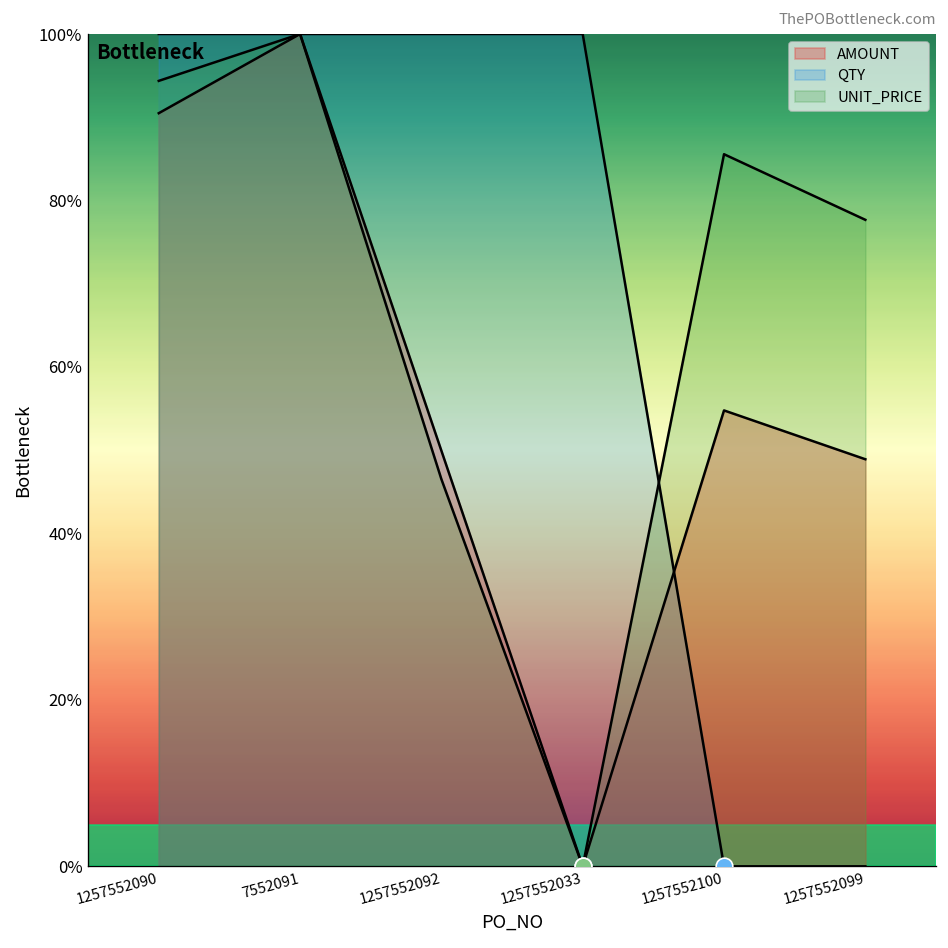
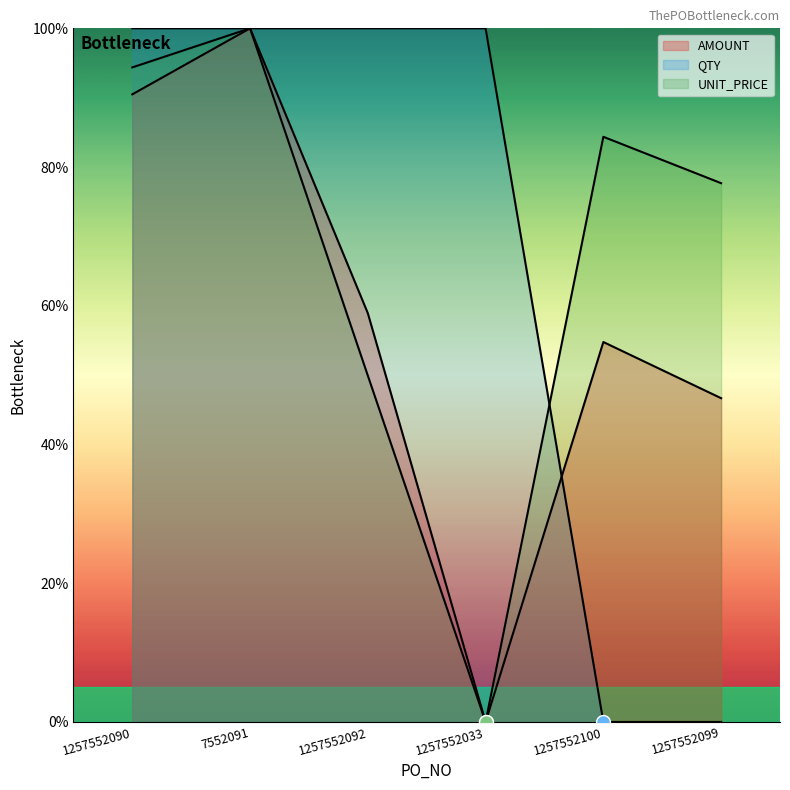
  {
    "AMOUNT": {
      "1257552090": "90%",
-     "1257552092": "50%",
+     "1257552092": "59%",
      "1257552100": "55%",
-     "1257552099": "49%"
+     "1257552099": "47%"
    },
    "QTY": {
      "1257552090": "100%",
      "1257552092": "100%",
      "1257552033": "100%"
    },
    "UNIT_PRICE": {
      "1257552090": "94%",
-     "1257552092": "47%",
-     "1257552100": "86%",
+     "1257552092": "50%",
+     "1257552100": "84%",
      "1257552099": "78%"
    }
  }
